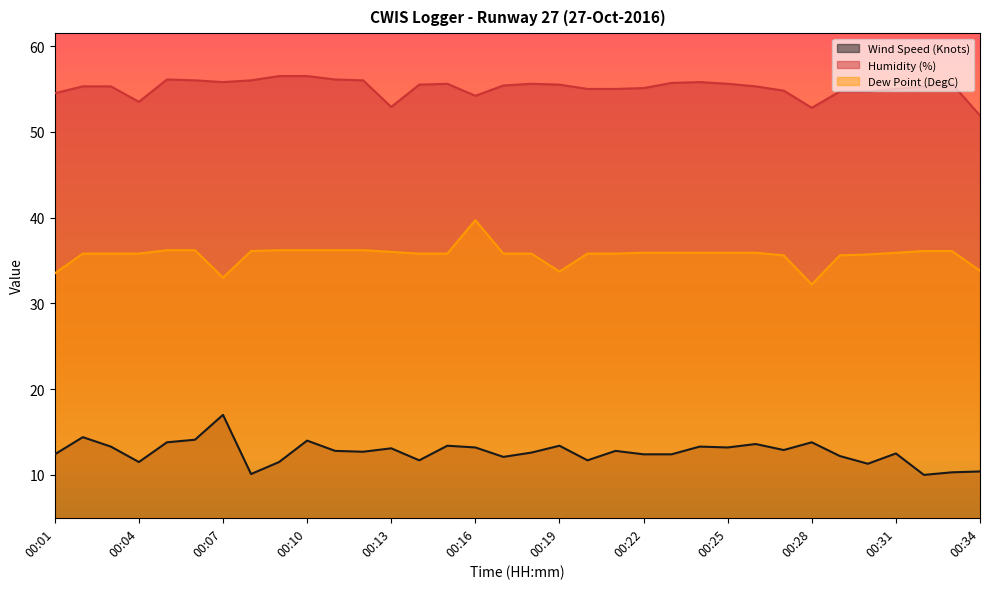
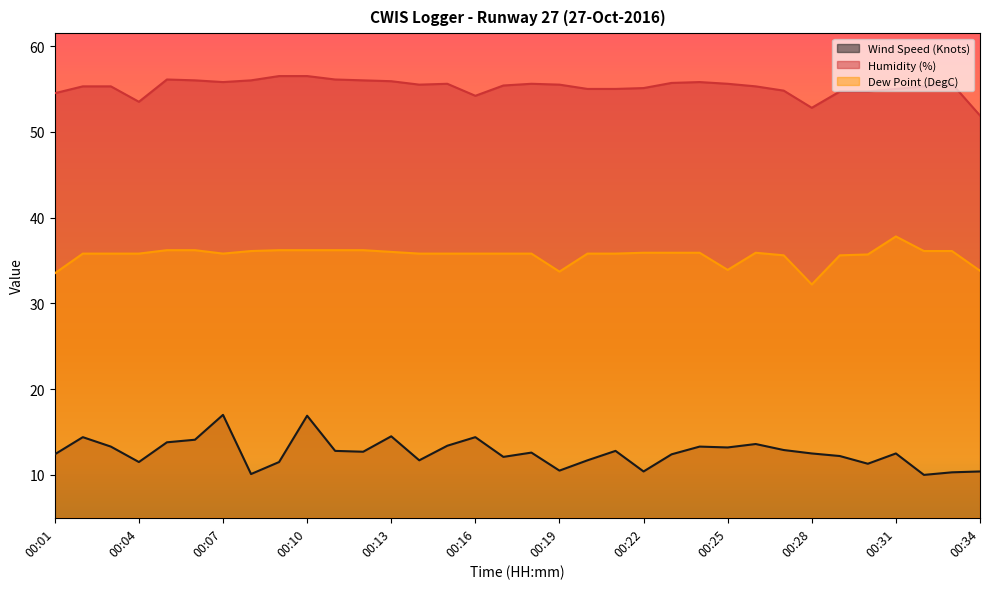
  {
    "Wind Speed (Knots)": {
      "00:01": 12,
      "00:04": 12,
      "00:07": 17,
-     "00:10": 14,
-     "00:13": 13,
-     "00:16": 13,
-     "00:19": 13,
-     "00:22": 12,
+     "00:10": 17,
+     "00:13": 15,
+     "00:16": 14,
+     "00:19": 11,
+     "00:22": 10,
      "00:25": 13,
-     "00:28": 14,
+     "00:28": 13,
      "00:31": 13,
      "00:34": 10
    },
    "Humidity (%)": {
      "00:01": 55,
      "00:04": 54,
      "00:07": 56,
      "00:10": 57,
-     "00:13": 53,
+     "00:13": 56,
      "00:16": 54,
      "00:19": 56,
      "00:22": 55,
      "00:25": 56,
      "00:28": 53,
      "00:34": 52
    },
    "Dew Point (DegC)": {
      "00:01": 34,
      "00:04": 36,
-     "00:07": 33,
+     "00:07": 36,
      "00:10": 36,
      "00:13": 36,
-     "00:16": 40,
+     "00:16": 36,
      "00:19": 34,
      "00:22": 36,
-     "00:25": 36,
+     "00:25": 34,
      "00:28": 32,
-     "00:31": 36,
+     "00:31": 38,
      "00:34": 34
    }
  }
